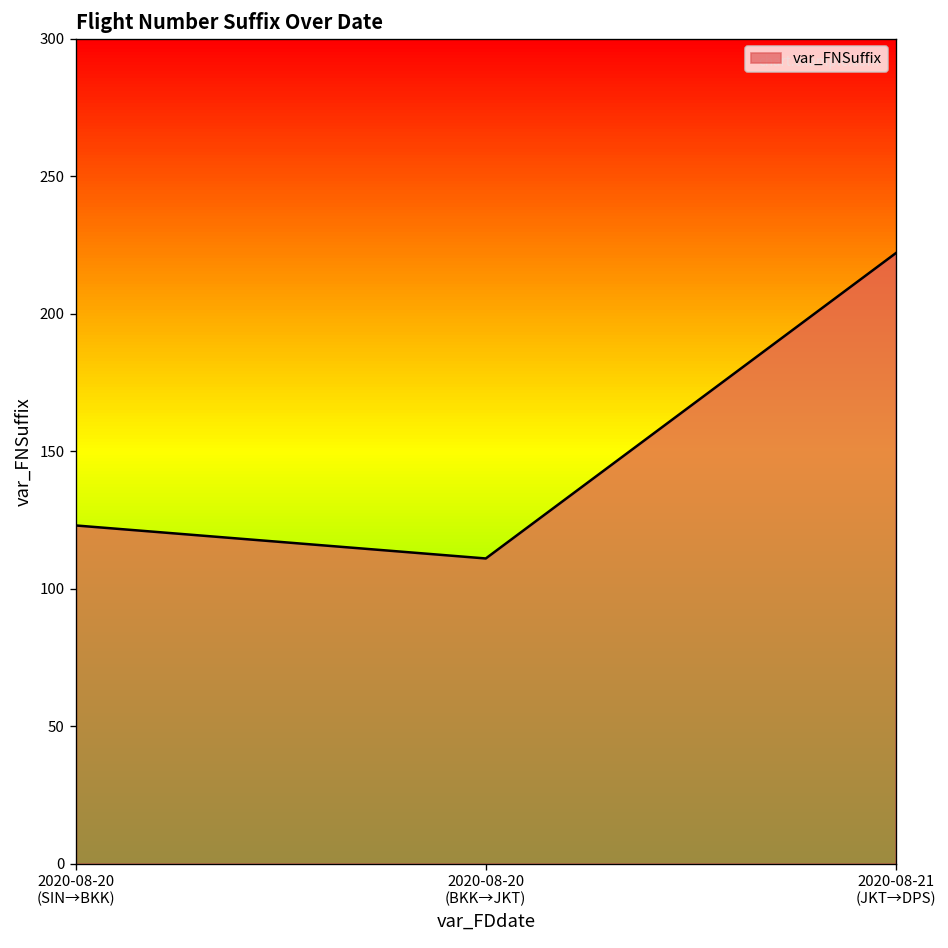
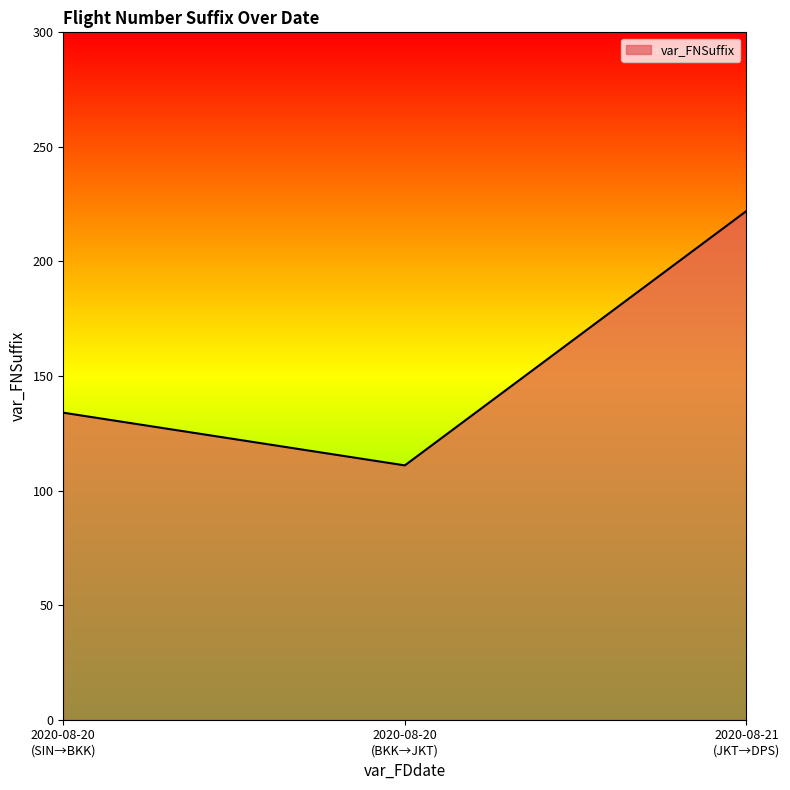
  {
-   "2020-08-20 (SIN→BKK)": 123,
+   "2020-08-20 (SIN→BKK)": 134,
    "2020-08-20 (BKK→JKT)": 111,
    "2020-08-21 (JKT→DPS)": 222
  }
